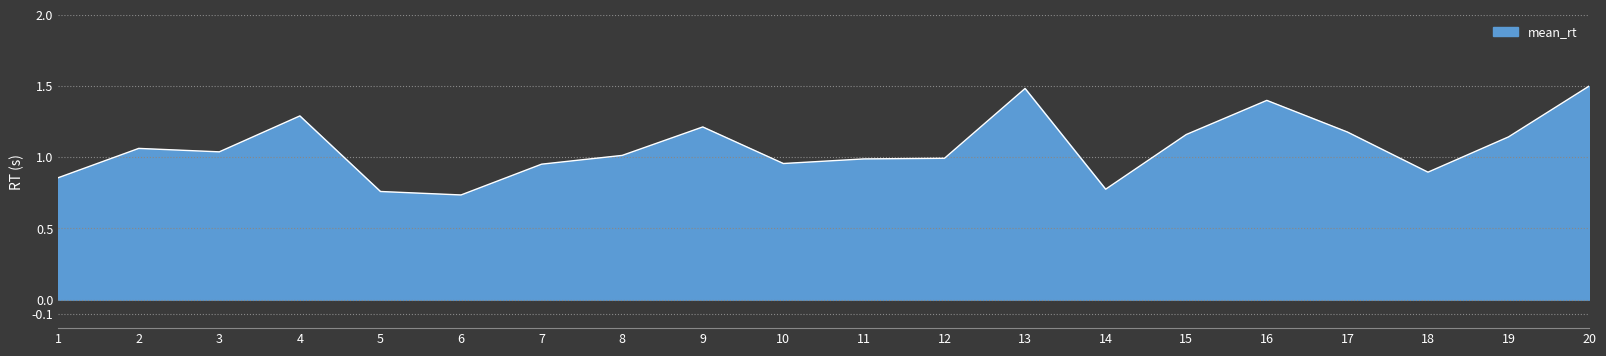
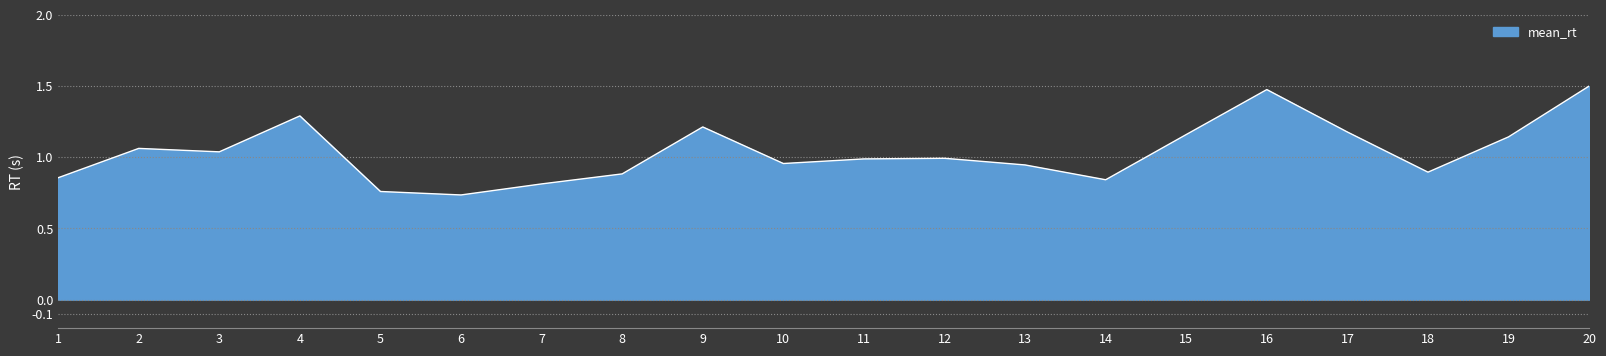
  {
    "1": 0.86,
    "2": 1.06,
    "3": 1.04,
    "4": 1.29,
    "5": 0.76,
    "6": 0.74,
-   "7": 0.95,
-   "8": 1.01,
+   "7": 0.81,
+   "8": 0.88,
    "9": 1.21,
    "10": 0.96,
    "11": 0.99,
    "12": 0.99,
-   "13": 1.48,
-   "14": 0.78,
+   "13": 0.95,
+   "14": 0.84,
    "15": 1.16,
-   "16": 1.40,
+   "16": 1.48,
    "17": 1.18,
    "18": 0.90,
    "19": 1.14,
    "20": 1.50
  }
